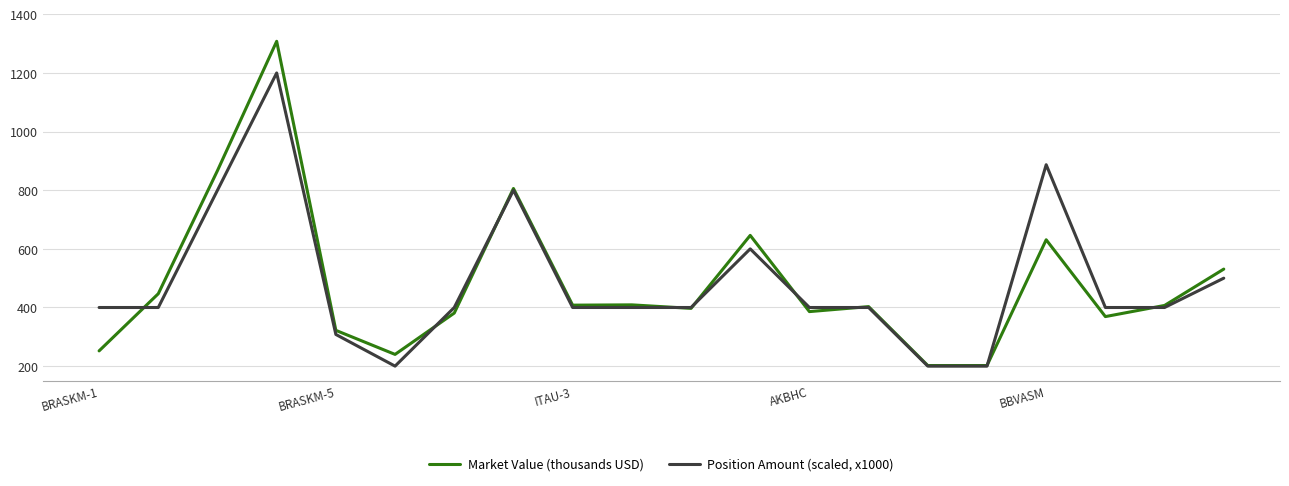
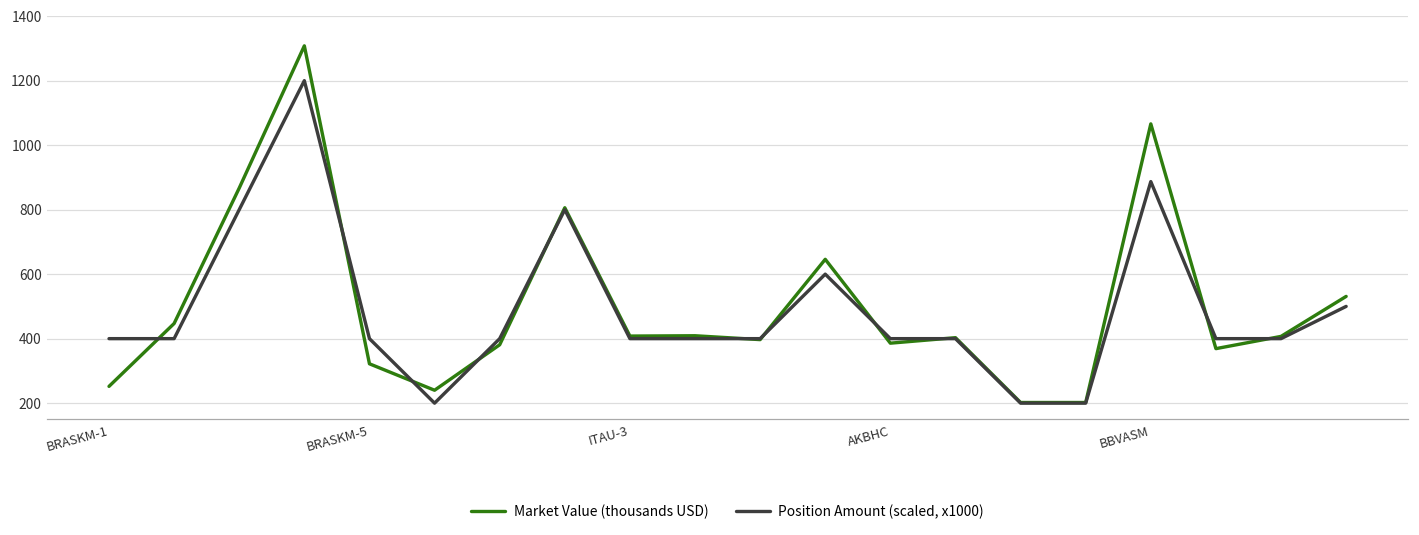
  {
    "Market Value (thousands USD)": {
      "BRASKM-1": 250,
      "BRASKM-5": 320,
      "AKBHC": 390,
-     "BBVASM": 630
+     "BBVASM": 1070
    },
    "Position Amount (scaled, x1000)": {
      "BRASKM-1": 400,
-     "BRASKM-5": 310,
+     "BRASKM-5": 400,
      "AKBHC": 400,
      "BBVASM": 890
    }
  }
